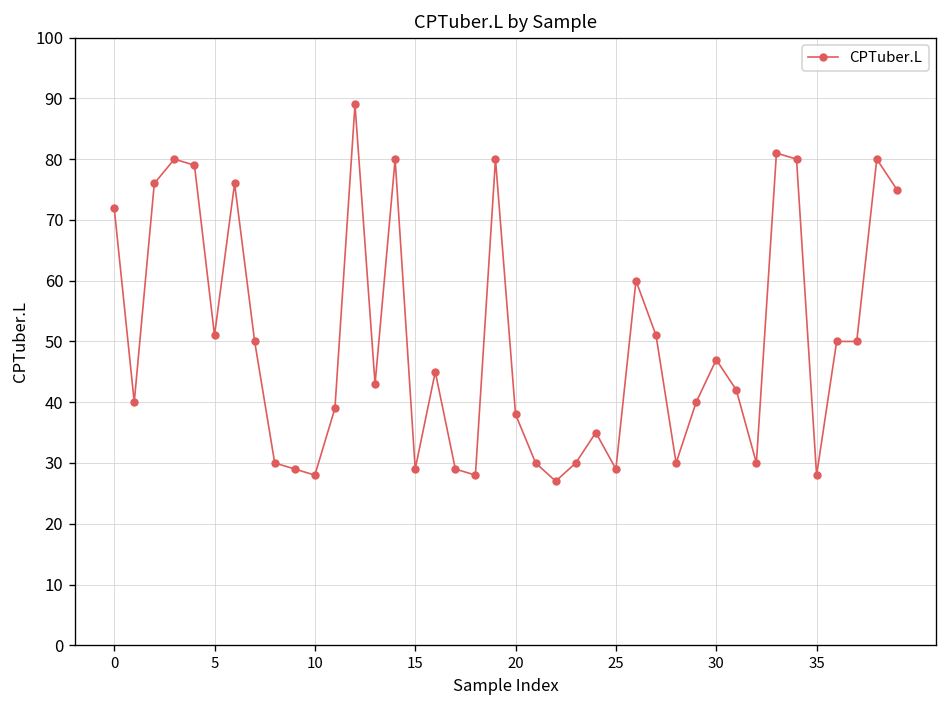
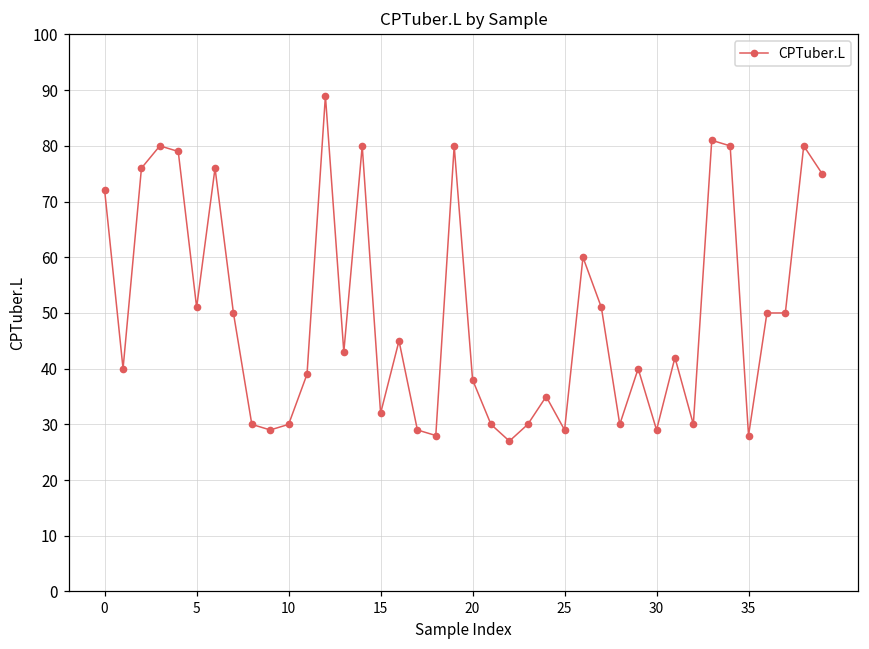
  {
    "0": 72,
    "5": 51,
-   "10": 28,
-   "15": 29,
+   "10": 30,
+   "15": 32,
    "20": 38,
    "25": 29,
-   "30": 47,
+   "30": 29,
    "35": 28
  }
